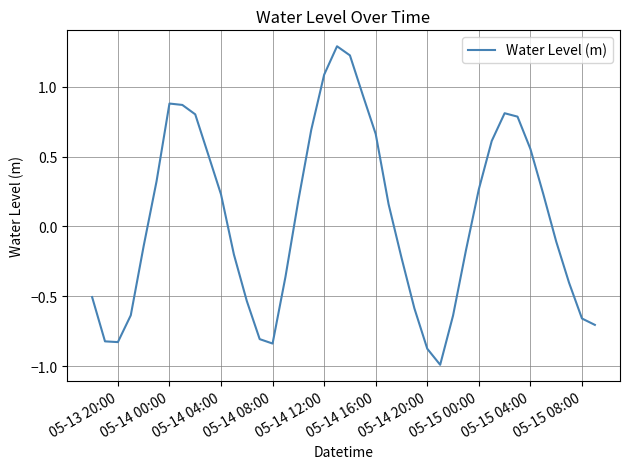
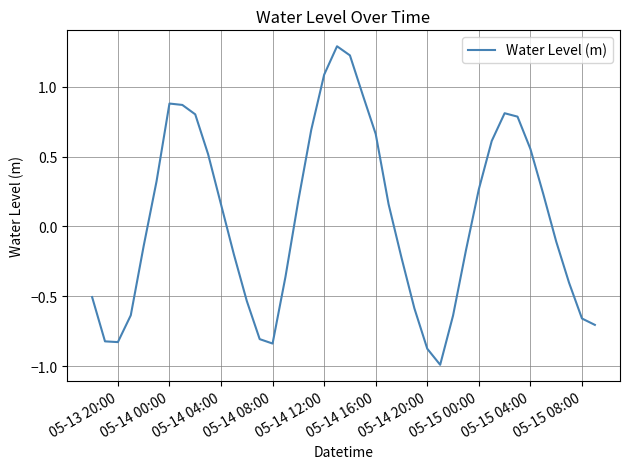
  {
    "05-13 20:00": -0.83,
    "05-14 00:00": 0.88,
-   "05-14 04:00": 0.23,
+   "05-14 04:00": 0.16,
    "05-14 08:00": -0.84,
    "05-14 12:00": 1.09,
    "05-14 16:00": 0.66,
    "05-14 20:00": -0.88,
    "05-15 00:00": 0.27,
    "05-15 04:00": 0.55,
    "05-15 08:00": -0.66
  }
